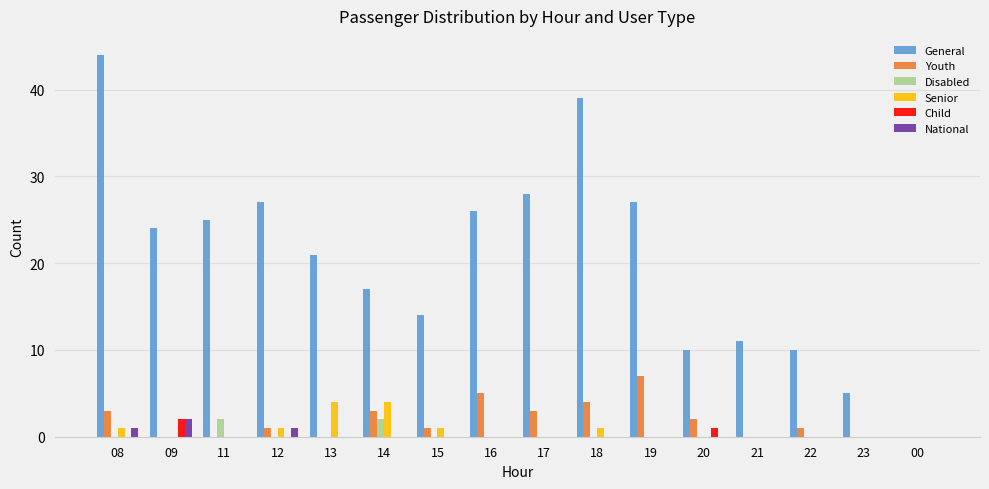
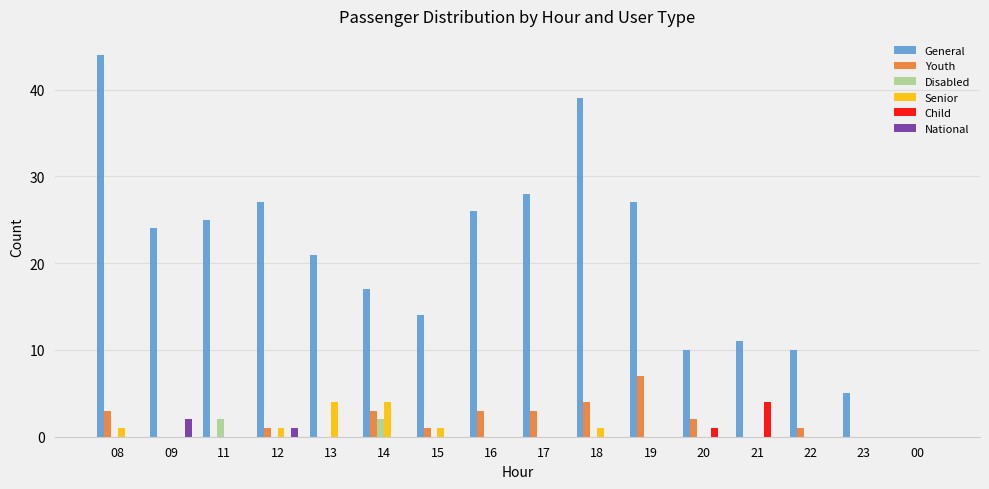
  {
    "General": {
      "08": 44,
      "09": 24,
      "11": 25,
      "12": 27,
      "13": 21,
      "14": 17,
      "15": 14,
      "16": 26,
      "17": 28,
      "18": 39,
      "19": 27,
      "20": 10,
      "21": 11,
      "22": 10,
      "23": 5,
      "00": 0
    },
    "Youth": {
      "08": 3,
      "09": 0,
      "11": 0,
      "12": 1,
      "13": 0,
      "14": 3,
      "15": 1,
-     "16": 5,
+     "16": 3,
      "17": 3,
      "18": 4,
      "19": 7,
      "20": 2,
      "21": 0,
      "22": 1,
      "23": 0,
      "00": 0
    },
    "Disabled": {
      "08": 0,
      "09": 0,
      "11": 2,
      "12": 0,
      "13": 0,
      "14": 2,
      "15": 0,
      "16": 0,
      "17": 0,
      "18": 0,
      "19": 0,
      "20": 0,
      "21": 0,
      "22": 0,
      "23": 0,
      "00": 0
    },
    "Senior": {
      "08": 1,
      "09": 0,
      "11": 0,
      "12": 1,
      "13": 4,
      "14": 4,
      "15": 1,
      "16": 0,
      "17": 0,
      "18": 1,
      "19": 0,
      "20": 0,
      "21": 0,
      "22": 0,
      "23": 0,
      "00": 0
    },
    "Child": {
      "08": 0,
-     "09": 2,
+     "09": 0,
      "11": 0,
      "12": 0,
      "13": 0,
      "14": 0,
      "15": 0,
      "16": 0,
      "17": 0,
      "18": 0,
      "19": 0,
      "20": 1,
-     "21": 0,
+     "21": 4,
      "22": 0,
      "23": 0,
      "00": 0
    },
    "National": {
-     "08": 1,
+     "08": 0,
      "09": 2,
      "11": 0,
      "12": 1,
      "13": 0,
      "14": 0,
      "15": 0,
      "16": 0,
      "17": 0,
      "18": 0,
      "19": 0,
      "20": 0,
      "21": 0,
      "22": 0,
      "23": 0,
      "00": 0
    }
  }
